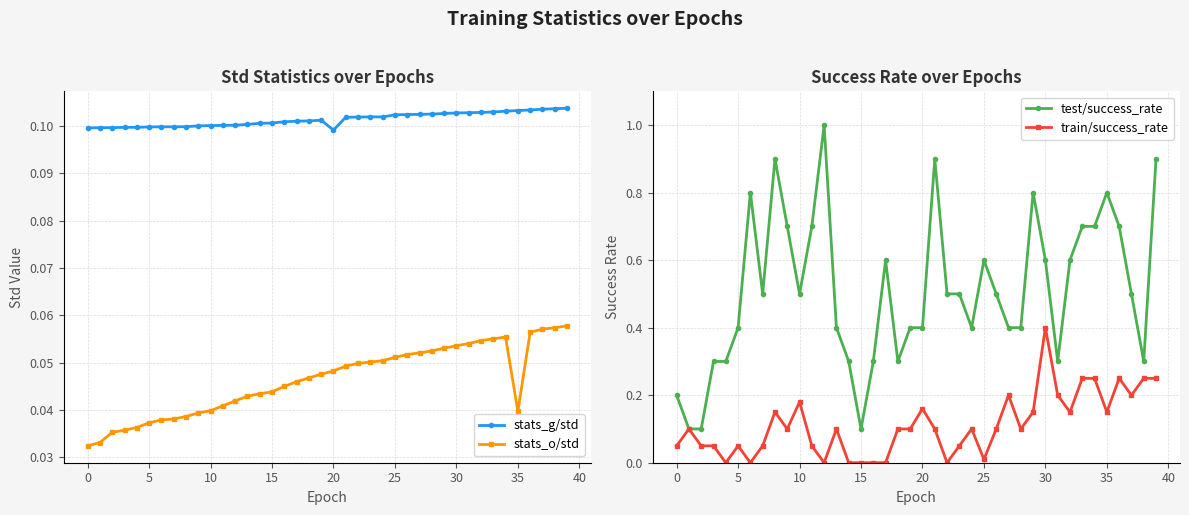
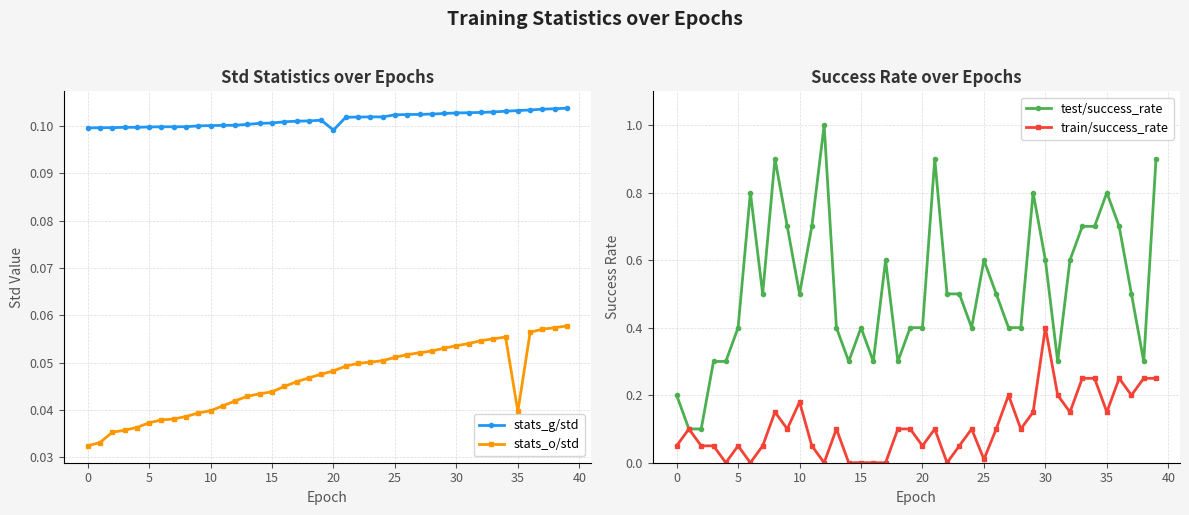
  {
    "Std Statistics over Epochs": {
      "stats_g/std": {
        "0": 0.100,
        "5": 0.100,
        "10": 0.100,
        "15": 0.101,
        "20": 0.099,
        "25": 0.102,
        "30": 0.103,
        "35": 0.103
      },
      "stats_o/std": {
        "0": 0.032,
        "5": 0.037,
        "10": 0.040,
        "15": 0.044,
        "20": 0.048,
        "25": 0.051,
        "30": 0.054,
        "35": 0.040
      }
    },
    "Success Rate over Epochs": {
      "test/success_rate": {
        "0": 0.2,
        "5": 0.4,
        "10": 0.5,
-       "15": 0.1,
+       "15": 0.4,
        "20": 0.4,
        "25": 0.6,
        "30": 0.6,
        "35": 0.8
      },
      "train/success_rate": {
        "0": 0.05,
        "5": 0.05,
        "10": 0.18,
        "15": 0.00,
-       "20": 0.16,
+       "20": 0.05,
        "25": 0.01,
        "30": 0.40,
        "35": 0.15
      }
    }
  }
